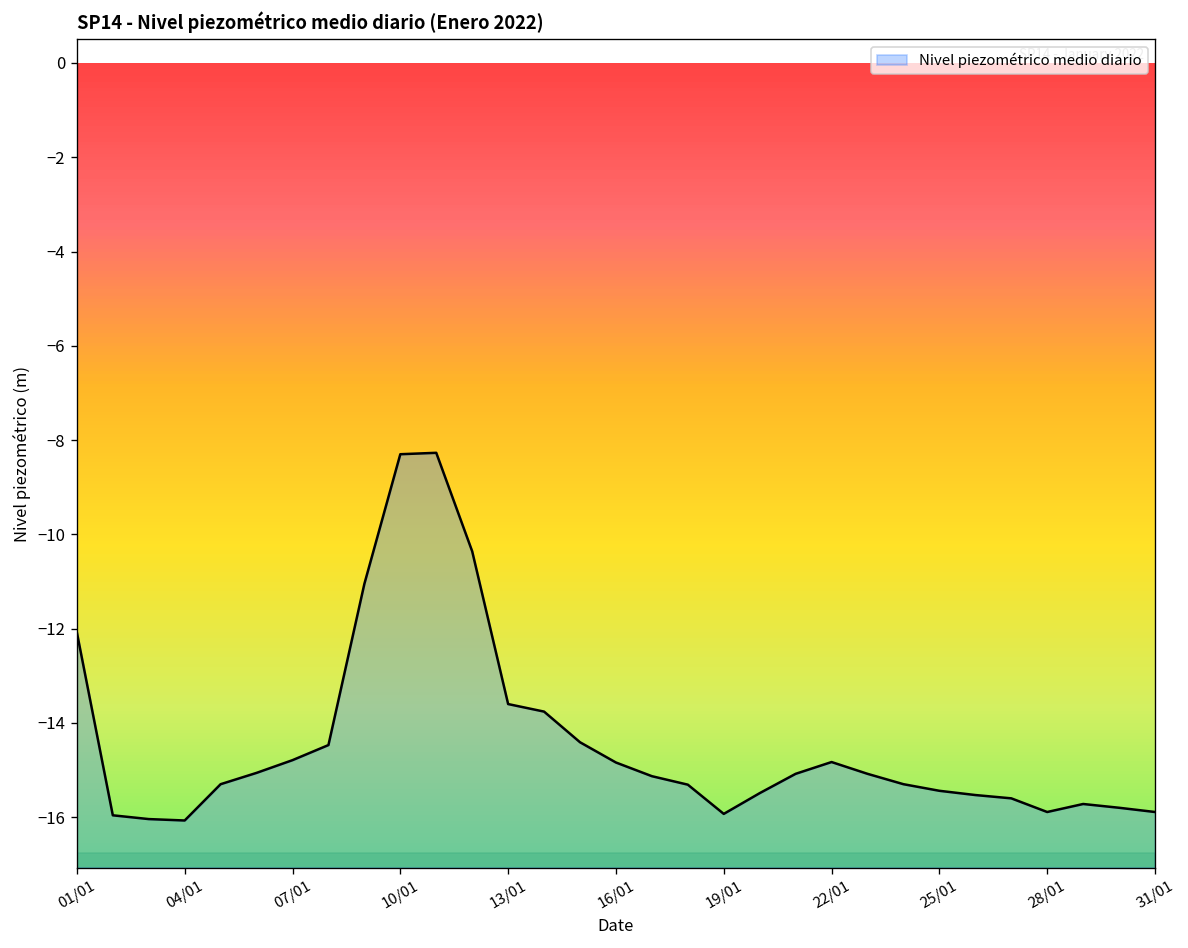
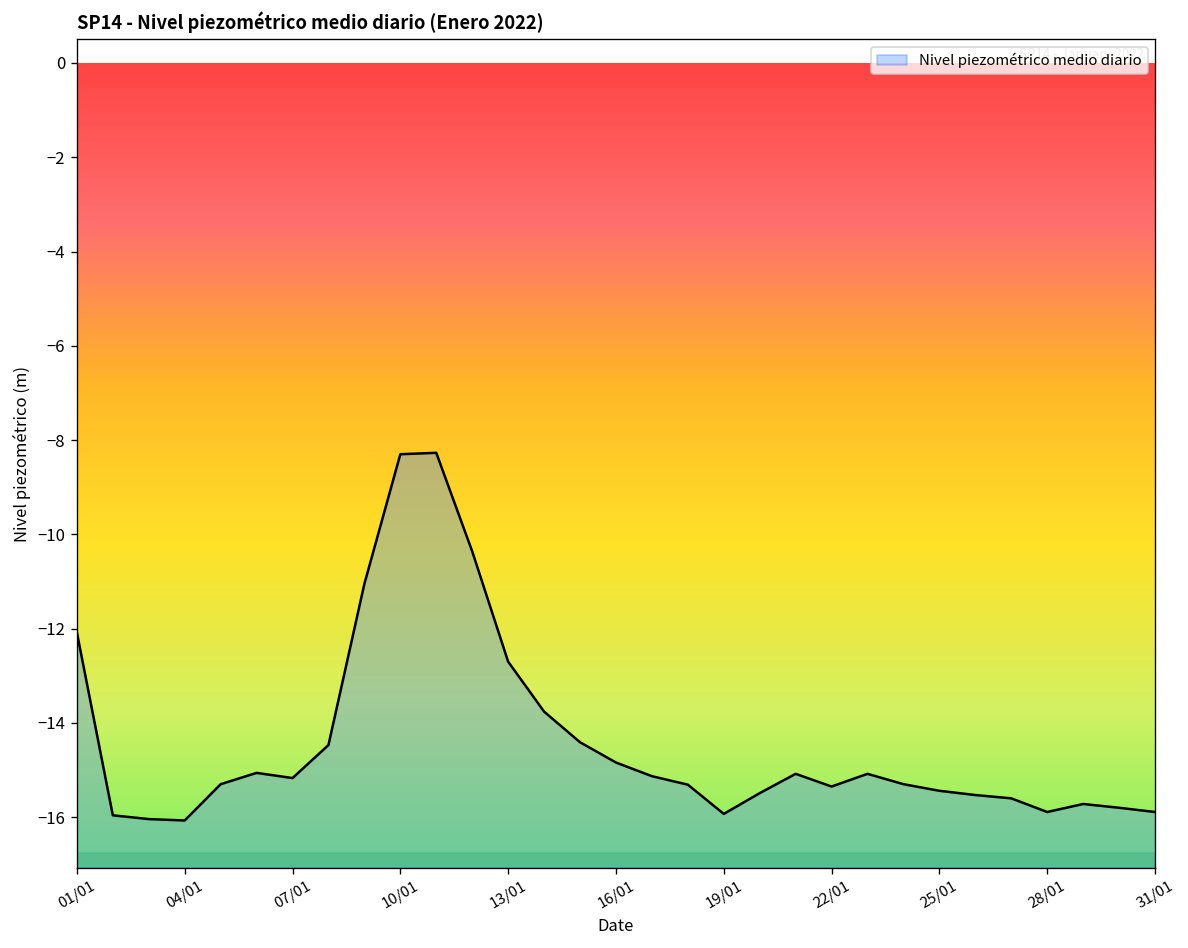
  {
    "01/01": -12.1,
    "04/01": -16.1,
-   "07/01": -14.8,
+   "07/01": -15.2,
    "10/01": -8.3,
-   "13/01": -13.6,
+   "13/01": -12.7,
    "16/01": -14.8,
    "19/01": -15.9,
-   "22/01": -14.8,
+   "22/01": -15.4,
    "25/01": -15.4,
    "28/01": -15.9,
    "31/01": -15.9
  }
